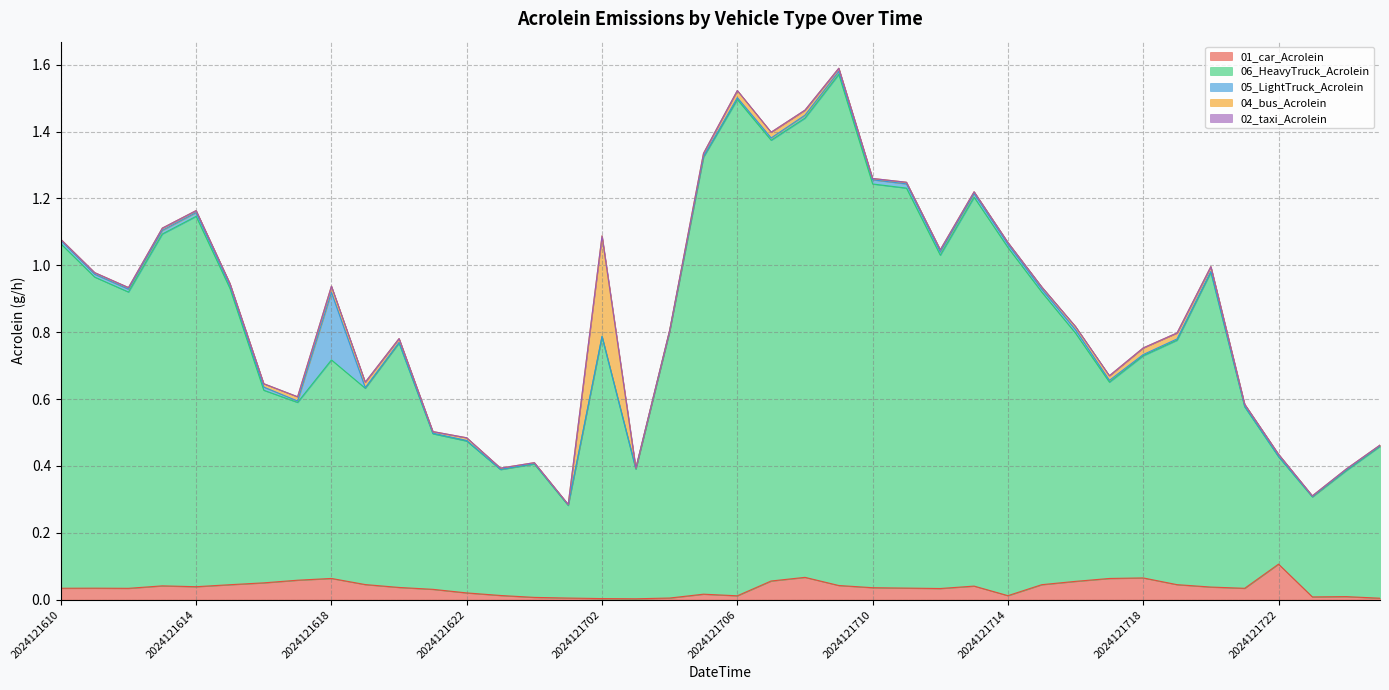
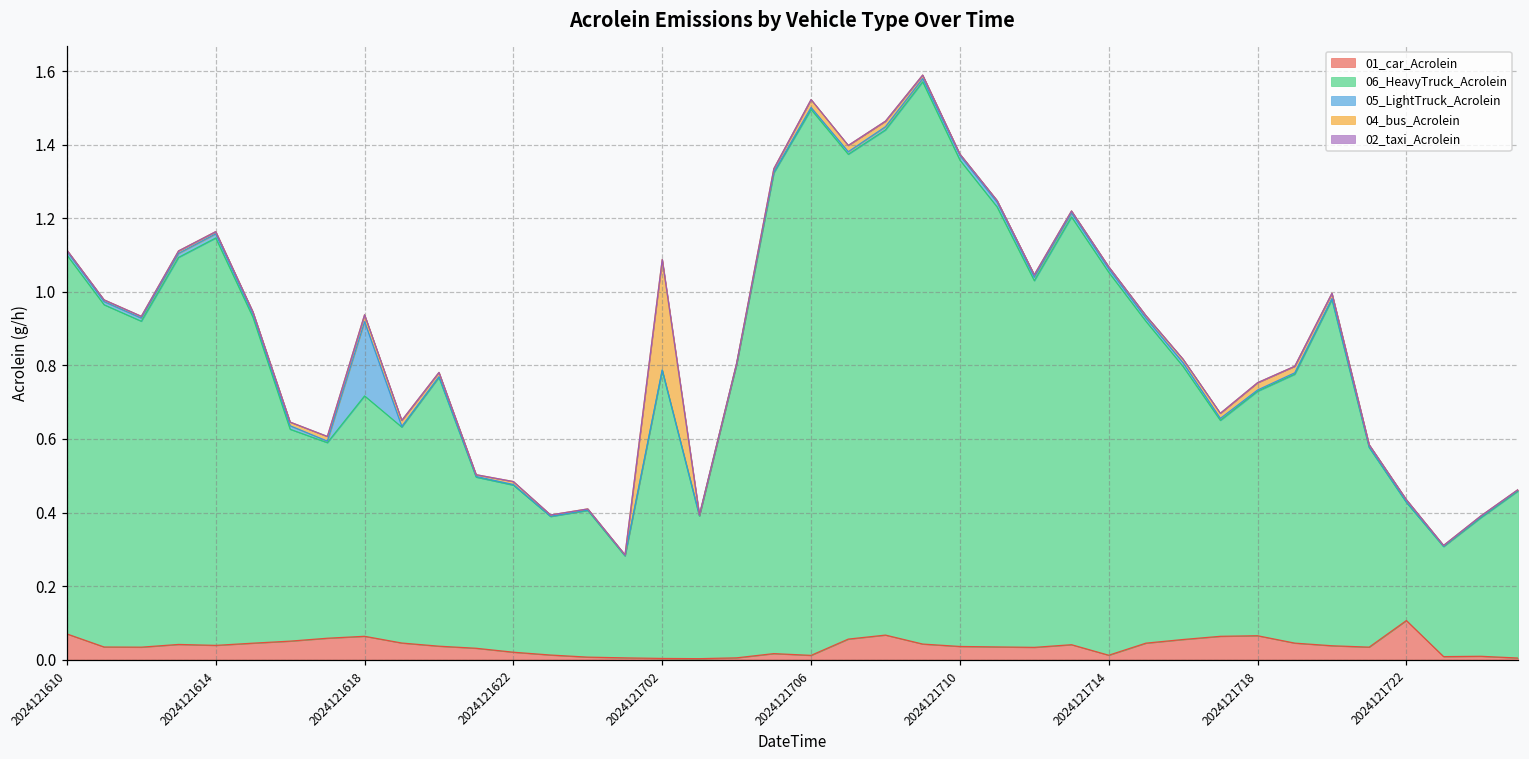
  {
    "01_car_Acrolein": {
-     "2024121610": 0.03,
+     "2024121610": 0.07,
      "2024121614": 0.04,
      "2024121618": 0.06,
      "2024121622": 0.02,
      "2024121702": 0.00,
      "2024121706": 0.01,
      "2024121710": 0.04,
      "2024121714": 0.01,
      "2024121718": 0.07,
      "2024121722": 0.11
    },
    "06_HeavyTruck_Acrolein": {
      "2024121610": 1.03,
      "2024121614": 1.11,
      "2024121618": 0.65,
-     "2024121710": 1.21,
+     "2024121710": 1.32,
      "2024121714": 1.04
    },
    "05_LightTruck_Acrolein": {
      "2024121618": 0.20
    }
  }
